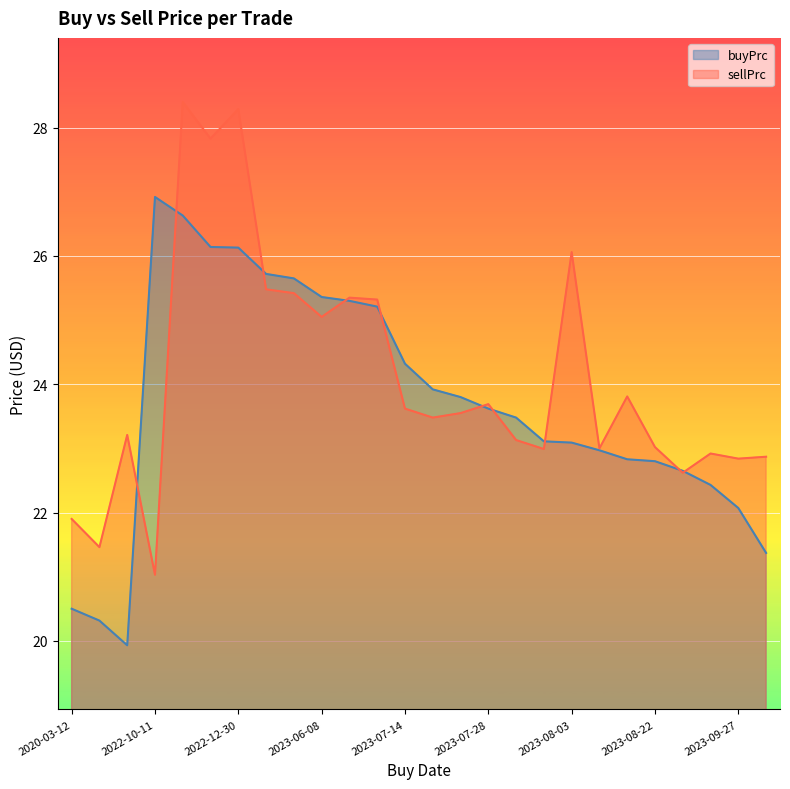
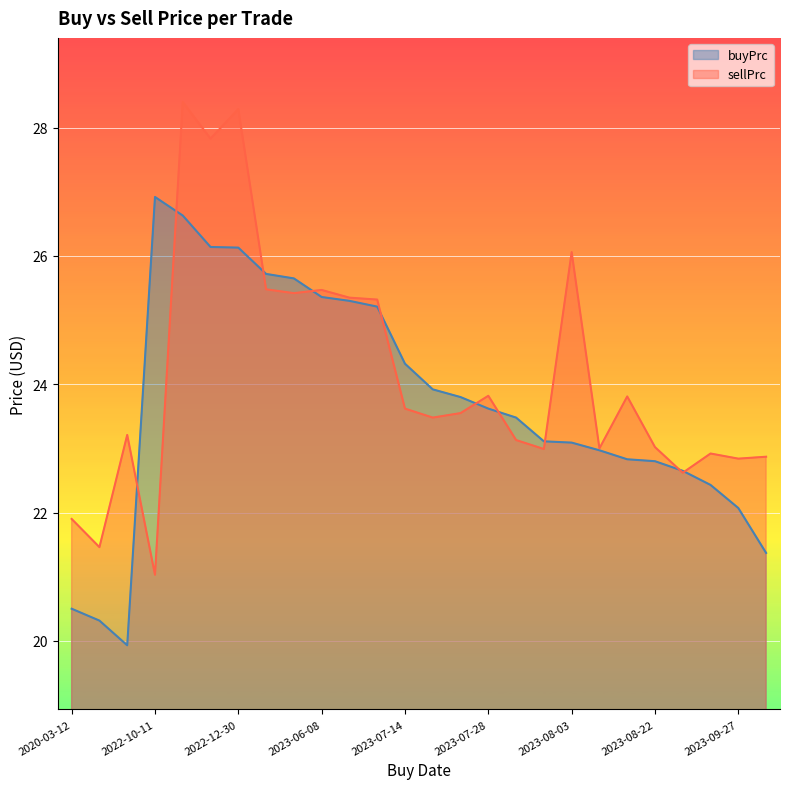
  {
    "buyPrc": {
      "2020-03-12": 20.5,
      "2022-10-11": 26.9,
      "2022-12-30": 26.1,
      "2023-06-08": 25.4,
      "2023-07-14": 24.3,
      "2023-07-28": 23.6,
      "2023-08-03": 23.1,
      "2023-08-22": 22.8,
      "2023-09-27": 22.1
    },
    "sellPrc": {
      "2020-03-12": 21.9,
      "2022-10-11": 21.0,
      "2022-12-30": 28.3,
-     "2023-06-08": 25.1,
+     "2023-06-08": 25.5,
      "2023-07-14": 23.6,
-     "2023-07-28": 23.7,
+     "2023-07-28": 23.8,
      "2023-08-03": 26.1,
      "2023-08-22": 23.0,
      "2023-09-27": 22.8
    }
  }
